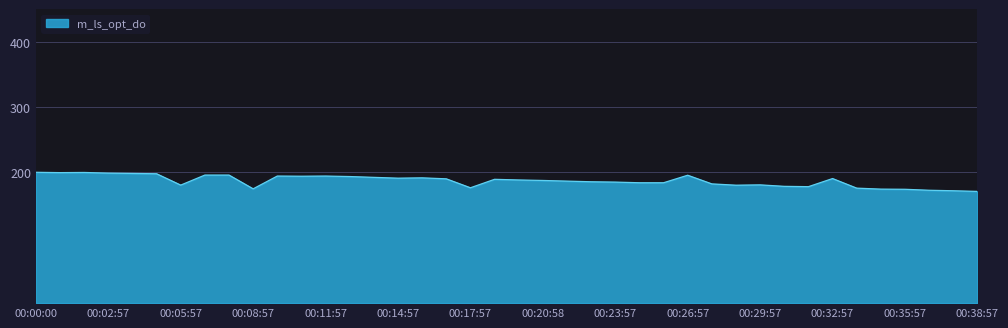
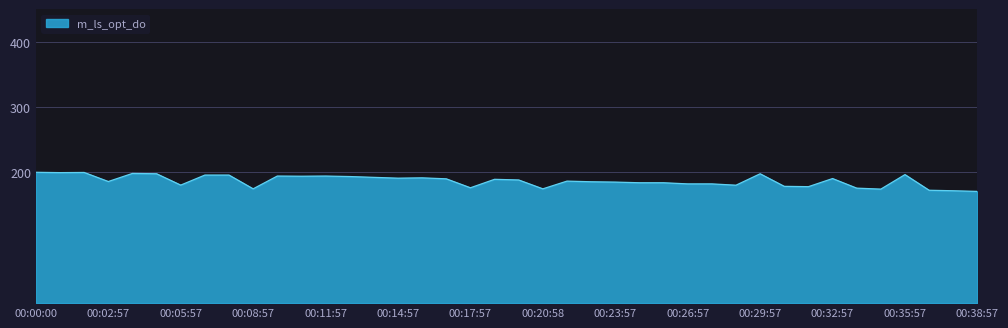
  {
    "00:00:00": 200,
-   "00:02:57": 200,
+   "00:02:57": 190,
    "00:05:57": 180,
    "00:08:57": 170,
    "00:11:57": 190,
    "00:14:57": 190,
    "00:17:57": 180,
-   "00:20:58": 190,
+   "00:20:58": 170,
    "00:23:57": 190,
-   "00:26:57": 200,
-   "00:29:57": 180,
+   "00:26:57": 180,
+   "00:29:57": 200,
    "00:32:57": 190,
-   "00:35:57": 170,
+   "00:35:57": 200,
    "00:38:57": 170
  }
